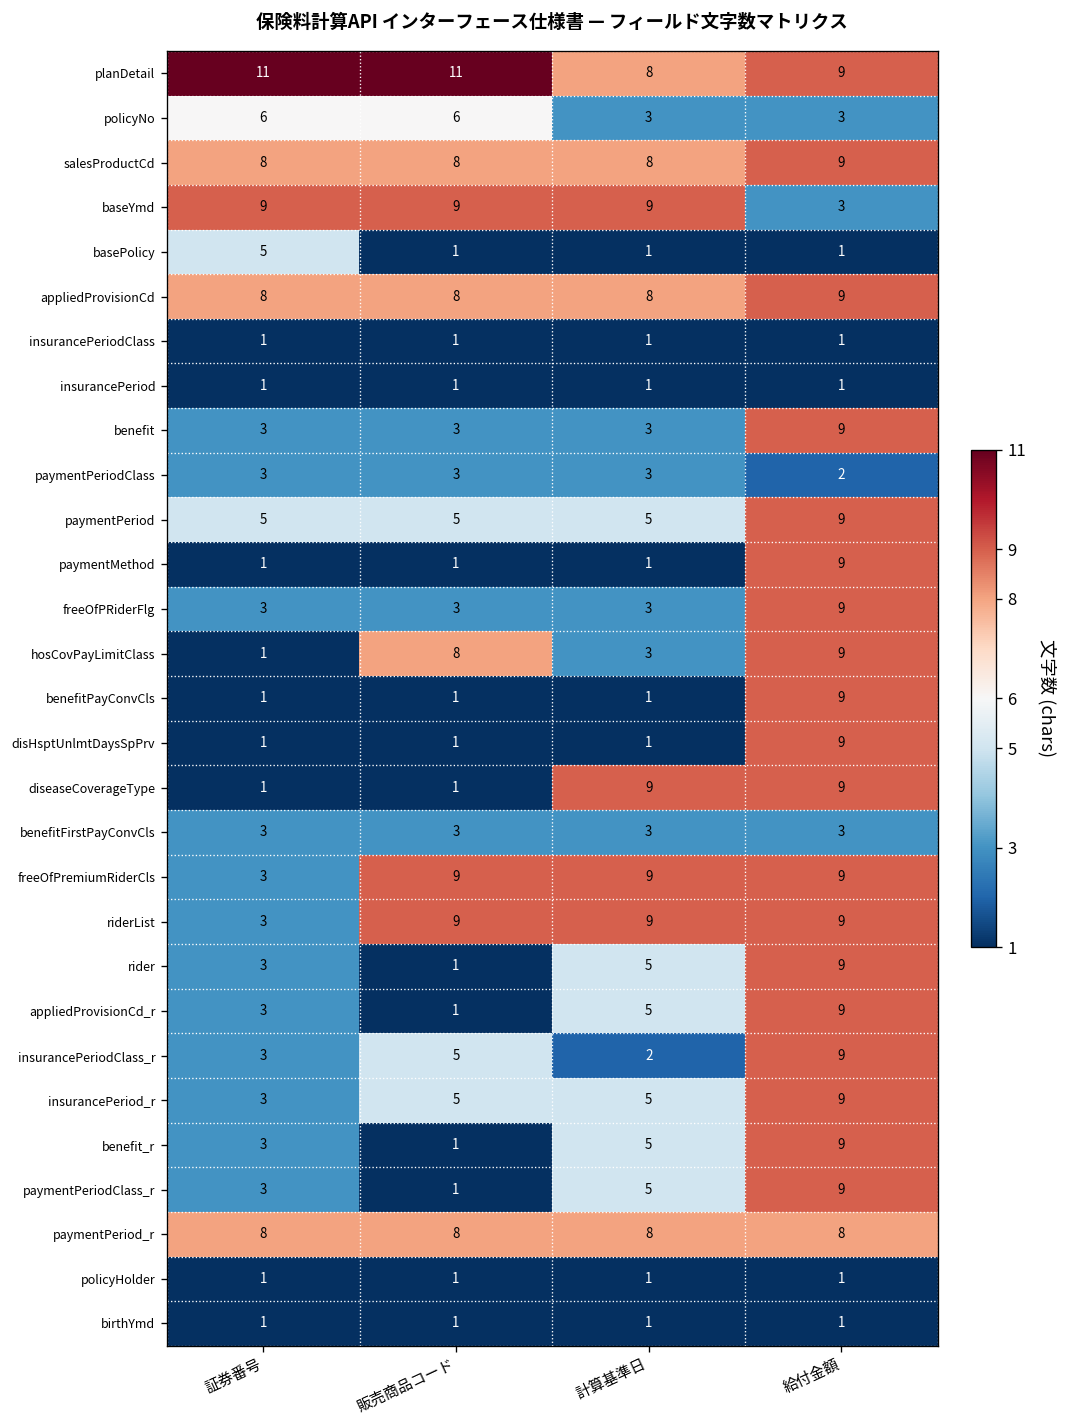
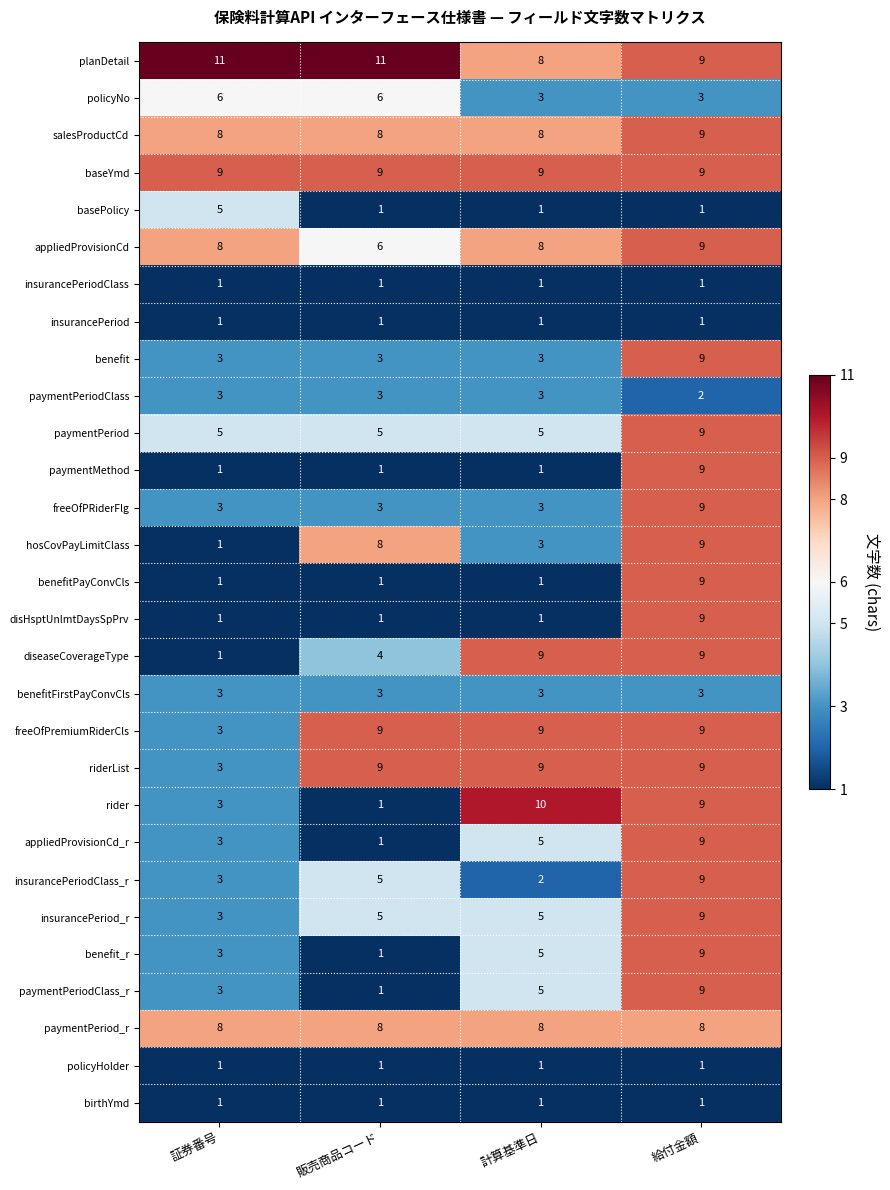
  {
    "planDetail": {
      "証券番号": 11,
      "販売商品コード": 11,
      "計算基準日": 8,
      "給付金額": 9
    },
    "policyNo": {
      "証券番号": 6,
      "販売商品コード": 6,
      "計算基準日": 3,
      "給付金額": 3
    },
    "salesProductCd": {
      "証券番号": 8,
      "販売商品コード": 8,
      "計算基準日": 8,
      "給付金額": 9
    },
    "baseYmd": {
      "証券番号": 9,
      "販売商品コード": 9,
      "計算基準日": 9,
-     "給付金額": 3
+     "給付金額": 9
    },
    "basePolicy": {
      "証券番号": 5,
      "販売商品コード": 1,
      "計算基準日": 1,
      "給付金額": 1
    },
    "appliedProvisionCd": {
      "証券番号": 8,
-     "販売商品コード": 8,
+     "販売商品コード": 6,
      "計算基準日": 8,
      "給付金額": 9
    },
    "insurancePeriodClass": {
      "証券番号": 1,
      "販売商品コード": 1,
      "計算基準日": 1,
      "給付金額": 1
    },
    "insurancePeriod": {
      "証券番号": 1,
      "販売商品コード": 1,
      "計算基準日": 1,
      "給付金額": 1
    },
    "benefit": {
      "証券番号": 3,
      "販売商品コード": 3,
      "計算基準日": 3,
      "給付金額": 9
    },
    "paymentPeriodClass": {
      "証券番号": 3,
      "販売商品コード": 3,
      "計算基準日": 3,
      "給付金額": 2
    },
    "paymentPeriod": {
      "証券番号": 5,
      "販売商品コード": 5,
      "計算基準日": 5,
      "給付金額": 9
    },
    "paymentMethod": {
      "証券番号": 1,
      "販売商品コード": 1,
      "計算基準日": 1,
      "給付金額": 9
    },
    "freeOfPRiderFlg": {
      "証券番号": 3,
      "販売商品コード": 3,
      "計算基準日": 3,
      "給付金額": 9
    },
    "hosCovPayLimitClass": {
      "証券番号": 1,
      "販売商品コード": 8,
      "計算基準日": 3,
      "給付金額": 9
    },
    "benefitPayConvCls": {
      "証券番号": 1,
      "販売商品コード": 1,
      "計算基準日": 1,
      "給付金額": 9
    },
    "disHsptUnlmtDaysSpPrv": {
      "証券番号": 1,
      "販売商品コード": 1,
      "計算基準日": 1,
      "給付金額": 9
    },
    "diseaseCoverageType": {
      "証券番号": 1,
-     "販売商品コード": 1,
+     "販売商品コード": 4,
      "計算基準日": 9,
      "給付金額": 9
    },
    "benefitFirstPayConvCls": {
      "証券番号": 3,
      "販売商品コード": 3,
      "計算基準日": 3,
      "給付金額": 3
    },
    "freeOfPremiumRiderCls": {
      "証券番号": 3,
      "販売商品コード": 9,
      "計算基準日": 9,
      "給付金額": 9
    },
    "riderList": {
      "証券番号": 3,
      "販売商品コード": 9,
      "計算基準日": 9,
      "給付金額": 9
    },
    "rider": {
      "証券番号": 3,
      "販売商品コード": 1,
-     "計算基準日": 5,
+     "計算基準日": 10,
      "給付金額": 9
    },
    "appliedProvisionCd_r": {
      "証券番号": 3,
      "販売商品コード": 1,
      "計算基準日": 5,
      "給付金額": 9
    },
    "insurancePeriodClass_r": {
      "証券番号": 3,
      "販売商品コード": 5,
      "計算基準日": 2,
      "給付金額": 9
    },
    "insurancePeriod_r": {
      "証券番号": 3,
      "販売商品コード": 5,
      "計算基準日": 5,
      "給付金額": 9
    },
    "benefit_r": {
      "証券番号": 3,
      "販売商品コード": 1,
      "計算基準日": 5,
      "給付金額": 9
    },
    "paymentPeriodClass_r": {
      "証券番号": 3,
      "販売商品コード": 1,
      "計算基準日": 5,
      "給付金額": 9
    },
    "paymentPeriod_r": {
      "証券番号": 8,
      "販売商品コード": 8,
      "計算基準日": 8,
      "給付金額": 8
    },
    "policyHolder": {
      "証券番号": 1,
      "販売商品コード": 1,
      "計算基準日": 1,
      "給付金額": 1
    },
    "birthYmd": {
      "証券番号": 1,
      "販売商品コード": 1,
      "計算基準日": 1,
      "給付金額": 1
    }
  }
